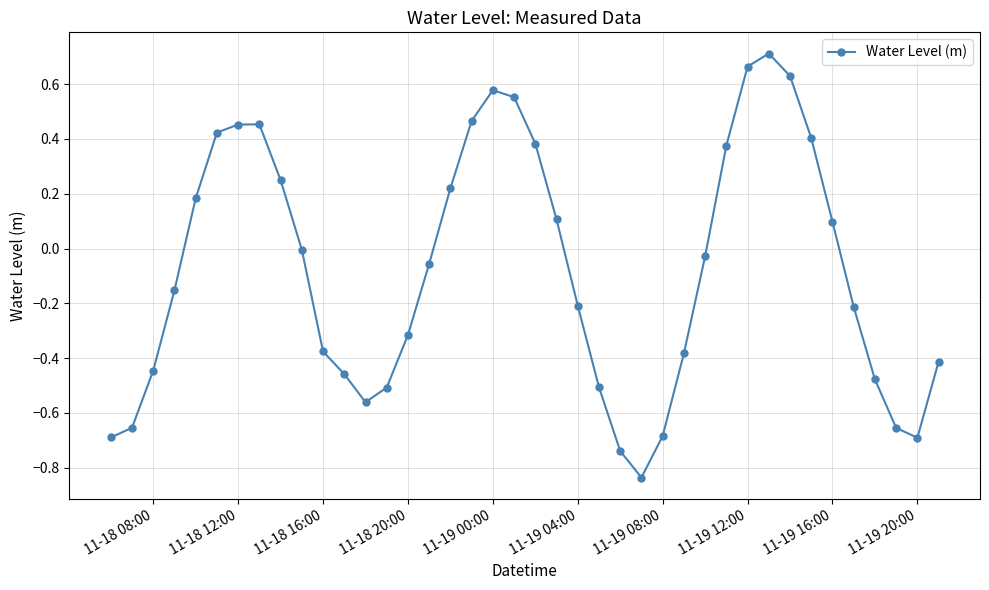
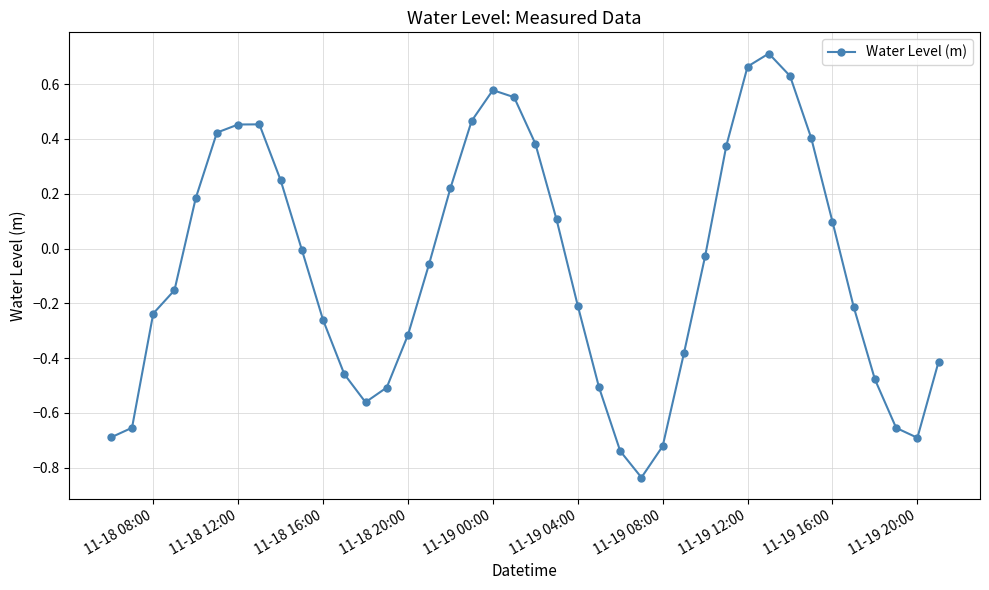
  {
-   "11-18 08:00": -0.45,
+   "11-18 08:00": -0.24,
    "11-18 12:00": 0.45,
-   "11-18 16:00": -0.38,
+   "11-18 16:00": -0.26,
    "11-18 20:00": -0.32,
    "11-19 00:00": 0.58,
    "11-19 04:00": -0.21,
-   "11-19 08:00": -0.68,
+   "11-19 08:00": -0.72,
    "11-19 12:00": 0.66,
    "11-19 16:00": 0.10,
    "11-19 20:00": -0.69
  }
